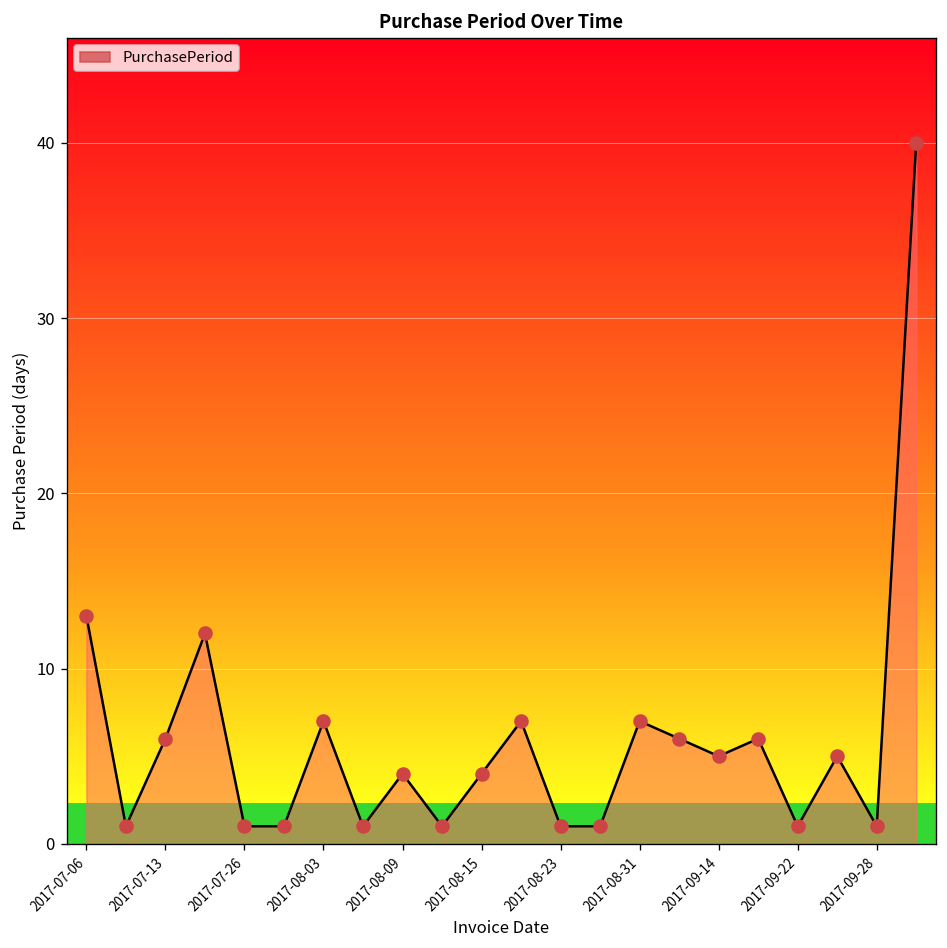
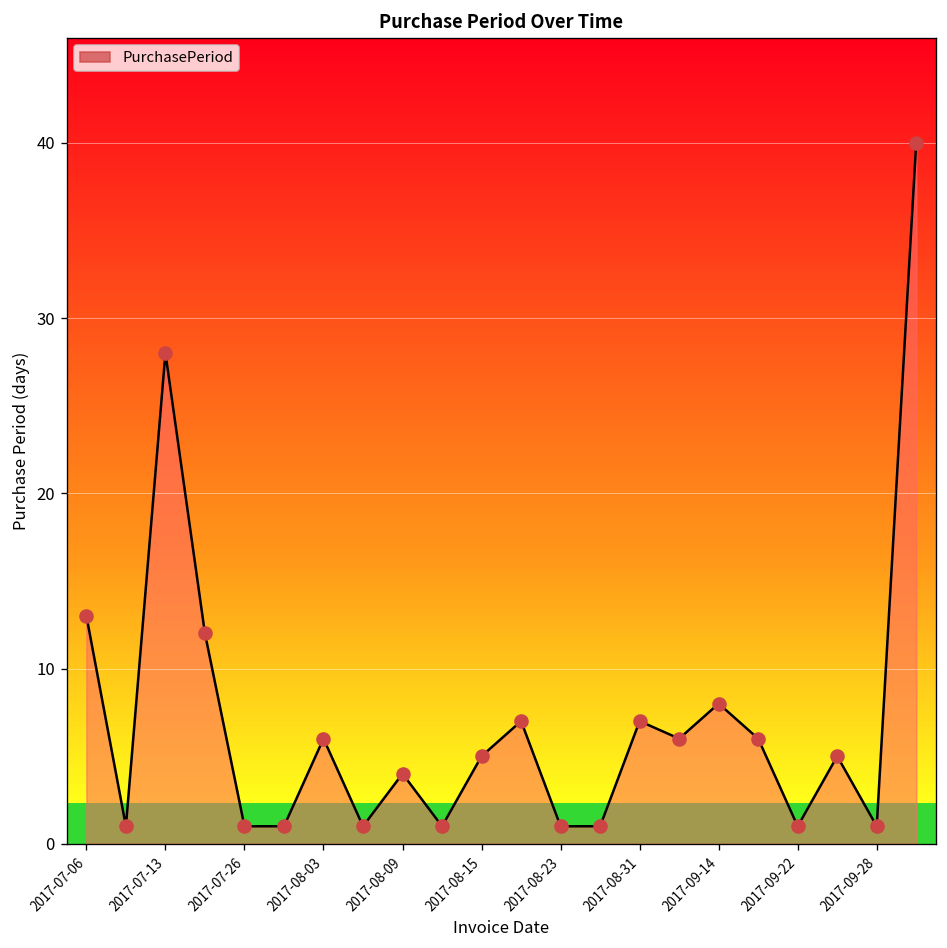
  {
    "2017-07-06": 13,
-   "2017-07-13": 6,
+   "2017-07-13": 28,
    "2017-07-26": 1,
-   "2017-08-03": 7,
+   "2017-08-03": 6,
    "2017-08-09": 4,
-   "2017-08-15": 4,
+   "2017-08-15": 5,
    "2017-08-23": 1,
    "2017-08-31": 7,
-   "2017-09-14": 5,
+   "2017-09-14": 8,
    "2017-09-22": 1,
    "2017-09-28": 1
  }
